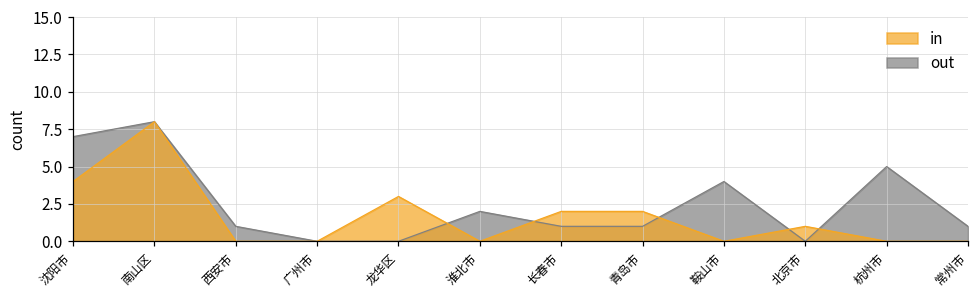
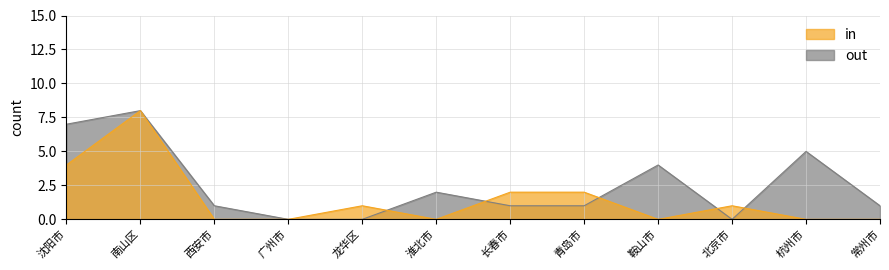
  {
    "out": {
      "沈阳市": 7,
      "西安市": 1,
      "龙华区": 0,
      "淮北市": 2,
      "长春市": 1,
      "青岛市": 1,
      "鞍山市": 4,
      "北京市": 0,
      "杭州市": 5,
      "常州市": 1
    },
    "in": {
      "沈阳市": 4,
      "西安市": 0,
-     "龙华区": 3,
+     "龙华区": 1,
      "淮北市": 0,
      "长春市": 2,
      "青岛市": 2,
      "鞍山市": 0,
      "北京市": 1,
      "杭州市": 0,
      "常州市": 0
    }
  }
